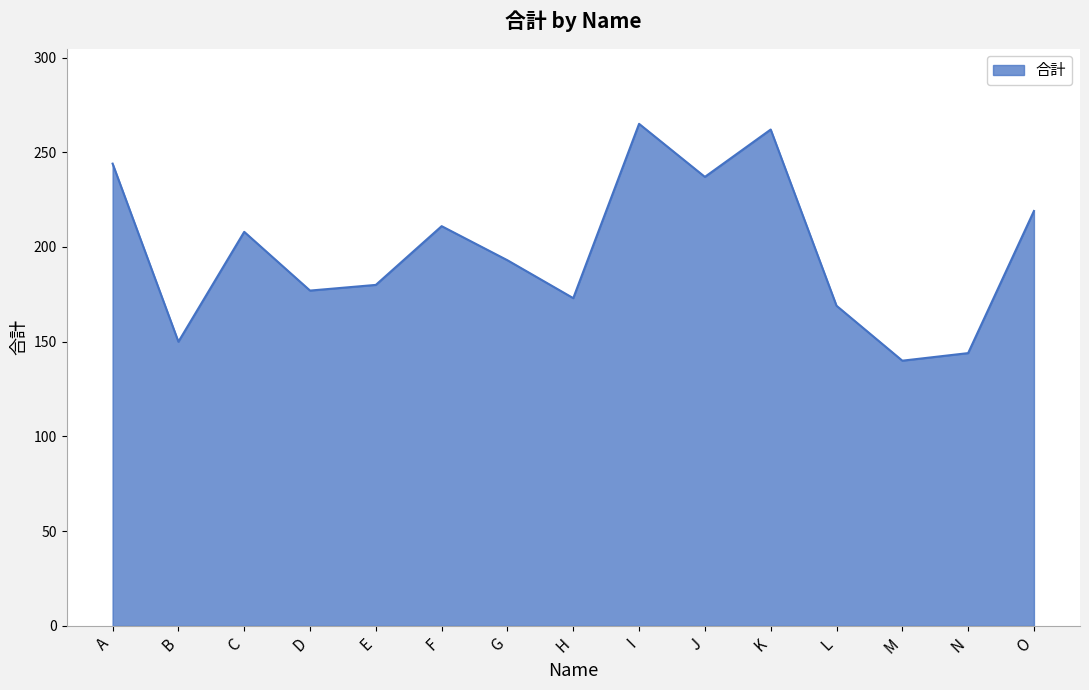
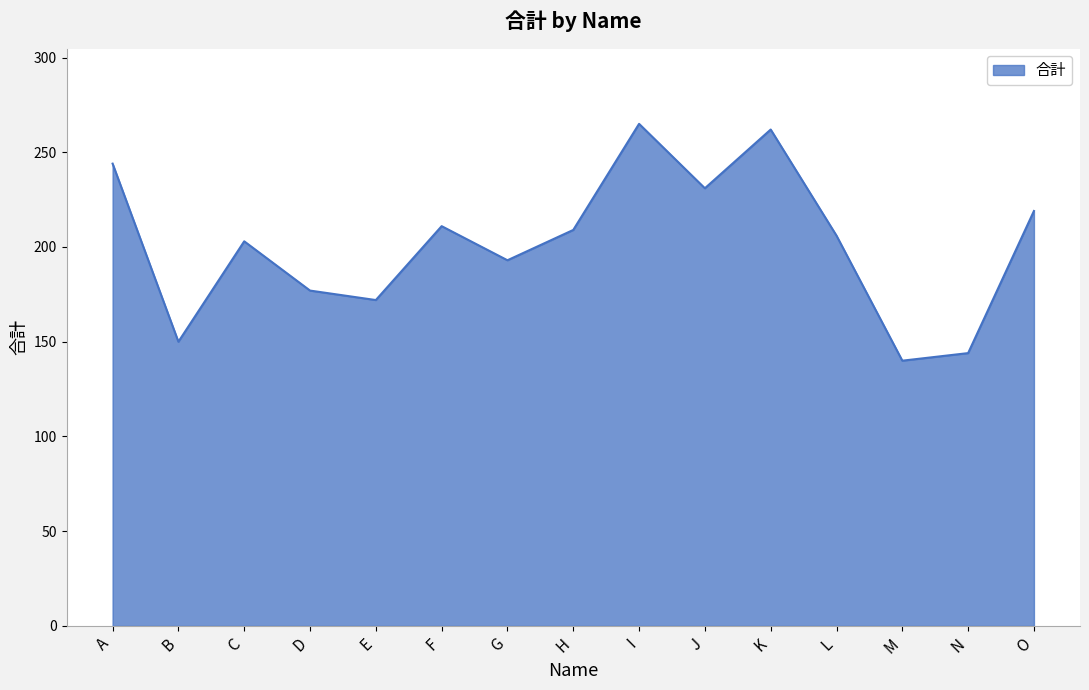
  {
    "A": 244,
    "B": 150,
-   "C": 208,
+   "C": 203,
    "D": 177,
-   "E": 180,
+   "E": 172,
    "F": 211,
    "G": 193,
-   "H": 173,
+   "H": 209,
    "I": 265,
-   "J": 237,
+   "J": 231,
    "K": 262,
-   "L": 169,
+   "L": 206,
    "M": 140,
    "N": 144,
    "O": 219
  }
